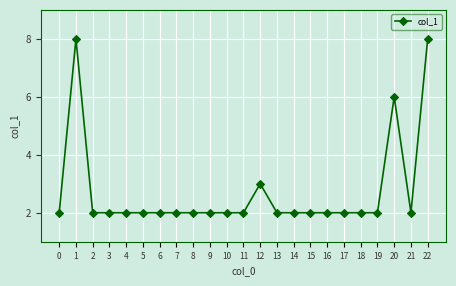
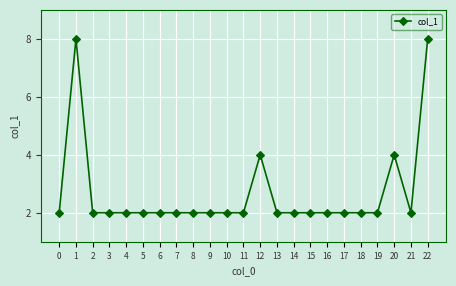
  {
    "0": 2,
    "1": 8,
    "2": 2,
    "3": 2,
    "4": 2,
    "5": 2,
    "6": 2,
    "7": 2,
    "8": 2,
    "9": 2,
    "10": 2,
    "11": 2,
-   "12": 3,
+   "12": 4,
    "13": 2,
    "14": 2,
    "15": 2,
    "16": 2,
    "17": 2,
    "18": 2,
    "19": 2,
-   "20": 6,
+   "20": 4,
    "21": 2,
    "22": 8
  }
